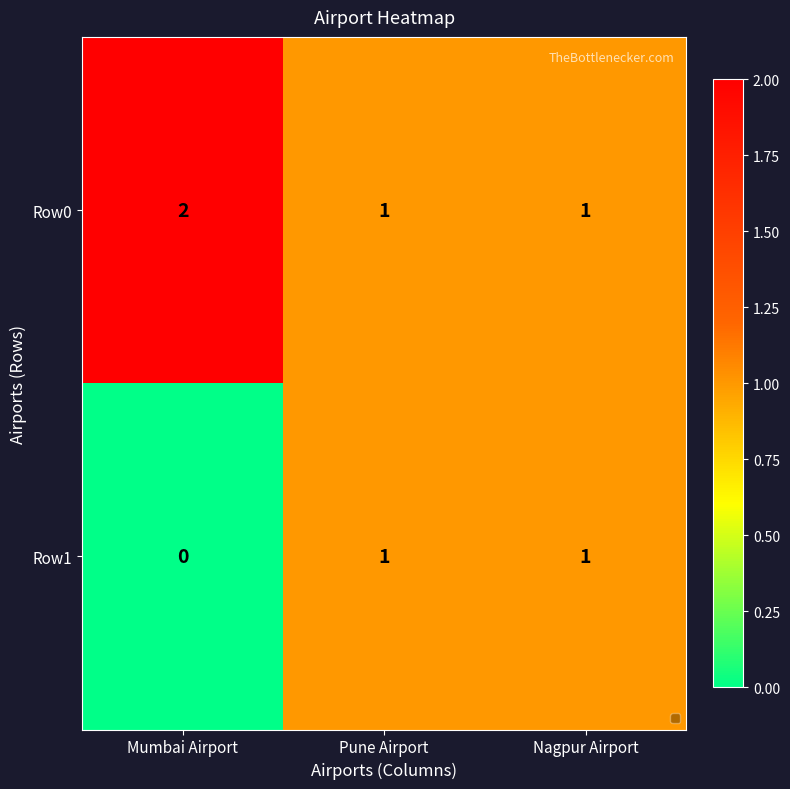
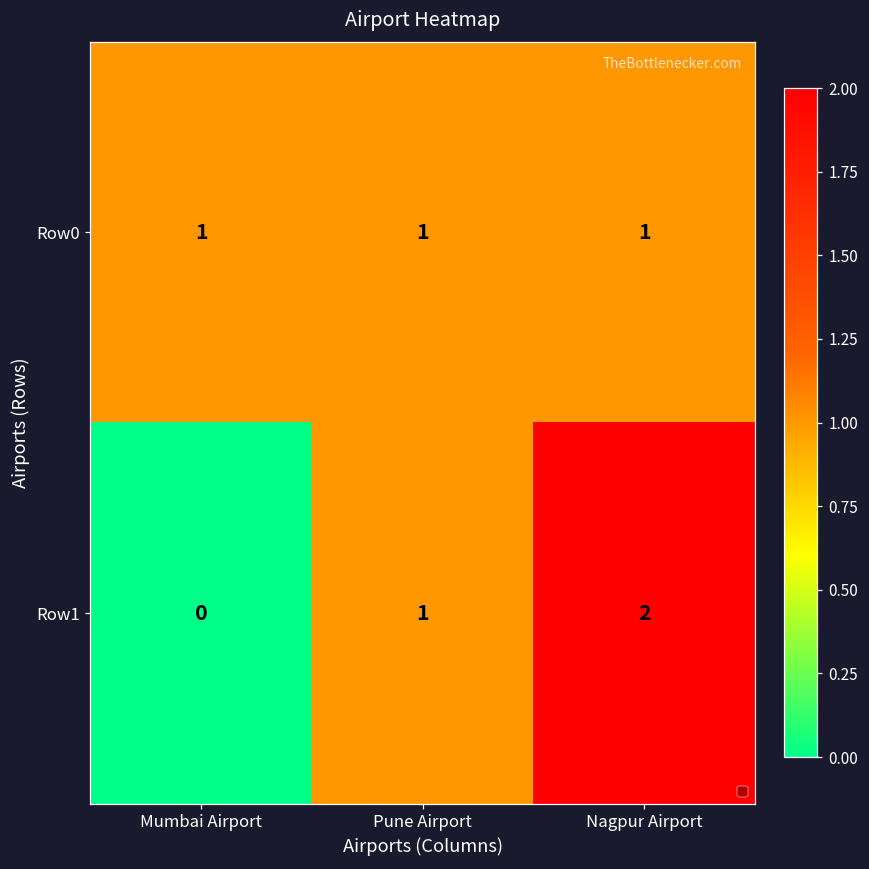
  {
    "Row0": {
-     "Mumbai Airport": 2,
+     "Mumbai Airport": 1,
      "Pune Airport": 1
    },
    "Row1": {
      "Mumbai Airport": 0,
      "Pune Airport": 1,
-     "Nagpur Airport": 1
+     "Nagpur Airport": 2
    }
  }
